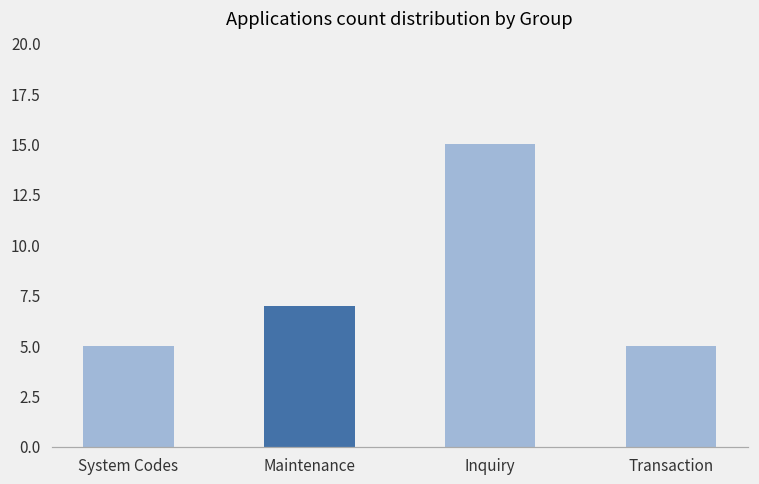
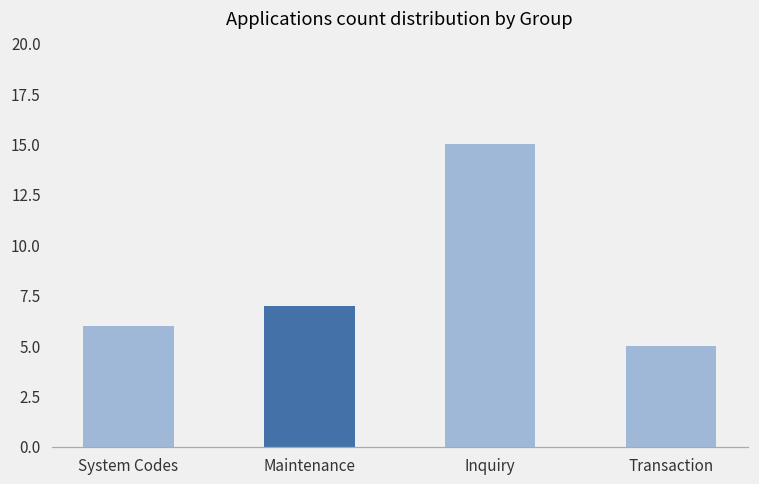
  {
-   "System Codes": 5,
+   "System Codes": 6,
    "Maintenance": 7,
    "Inquiry": 15,
    "Transaction": 5
  }
